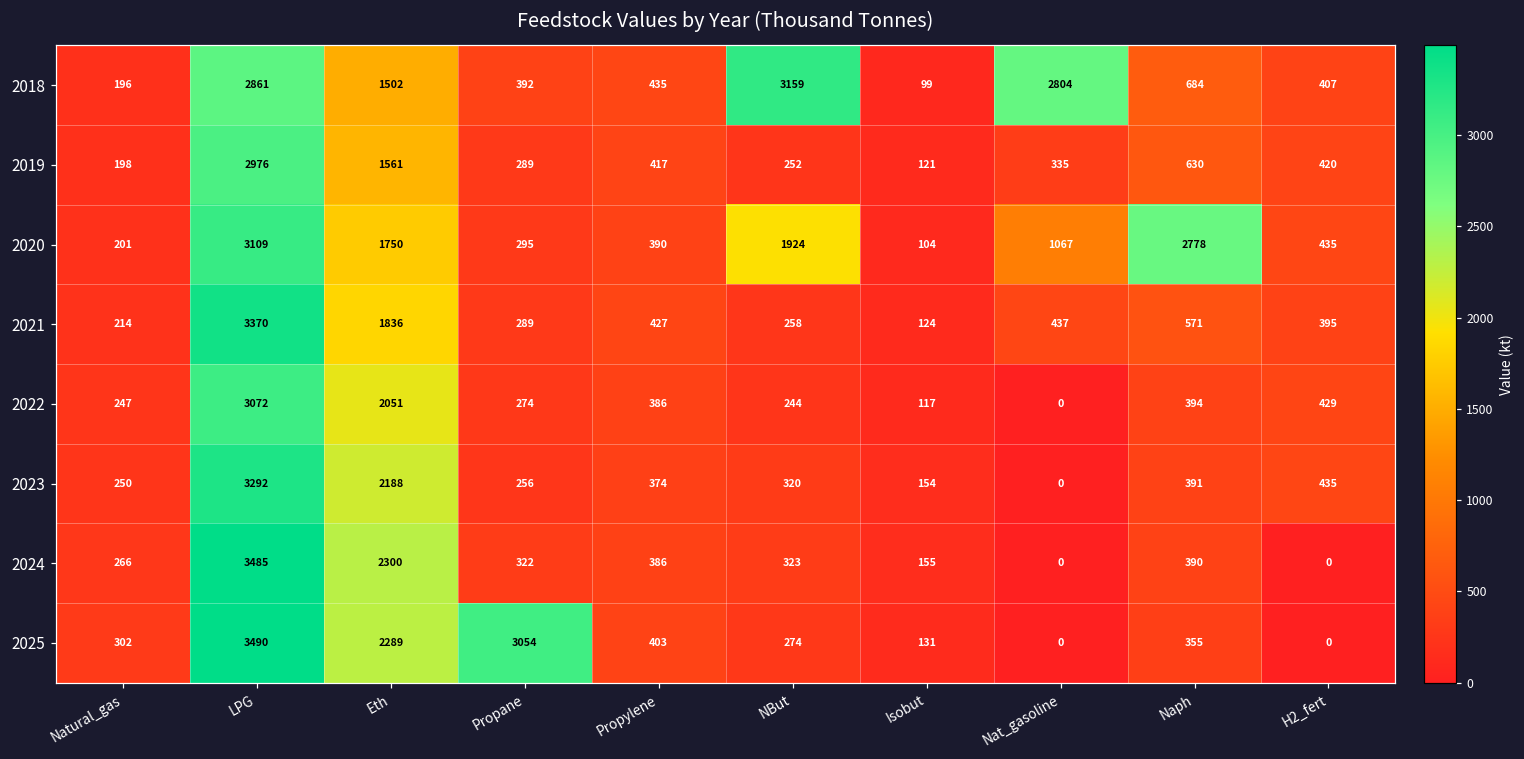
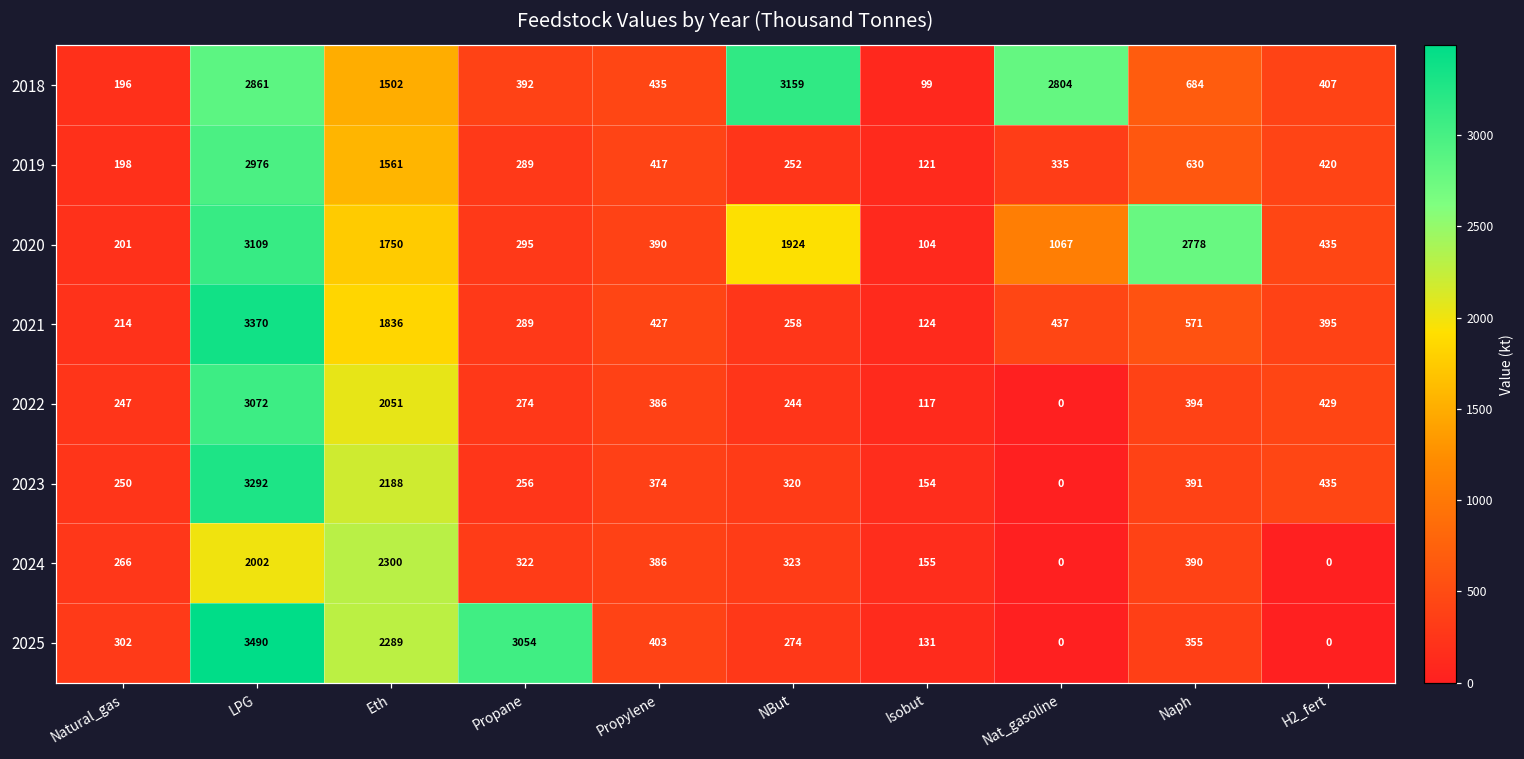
  {
    "2018": {
      "Natural_gas": 196,
      "LPG": 2861,
      "Eth": 1502,
      "Propane": 392,
      "Propylene": 435,
      "NBut": 3159,
      "Isobut": 99,
      "Nat_gasoline": 2804,
      "Naph": 684,
      "H2_fert": 407
    },
    "2019": {
      "Natural_gas": 198,
      "LPG": 2976,
      "Eth": 1561,
      "Propane": 289,
      "Propylene": 417,
      "NBut": 252,
      "Isobut": 121,
      "Nat_gasoline": 335,
      "Naph": 630,
      "H2_fert": 420
    },
    "2020": {
      "Natural_gas": 201,
      "LPG": 3109,
      "Eth": 1750,
      "Propane": 295,
      "Propylene": 390,
      "NBut": 1924,
      "Isobut": 104,
      "Nat_gasoline": 1067,
      "Naph": 2778,
      "H2_fert": 435
    },
    "2021": {
      "Natural_gas": 214,
      "LPG": 3370,
      "Eth": 1836,
      "Propane": 289,
      "Propylene": 427,
      "NBut": 258,
      "Isobut": 124,
      "Nat_gasoline": 437,
      "Naph": 571,
      "H2_fert": 395
    },
    "2022": {
      "Natural_gas": 247,
      "LPG": 3072,
      "Eth": 2051,
      "Propane": 274,
      "Propylene": 386,
      "NBut": 244,
      "Isobut": 117,
      "Nat_gasoline": 0,
      "Naph": 394,
      "H2_fert": 429
    },
    "2023": {
      "Natural_gas": 250,
      "LPG": 3292,
      "Eth": 2188,
      "Propane": 256,
      "Propylene": 374,
      "NBut": 320,
      "Isobut": 154,
      "Nat_gasoline": 0,
      "Naph": 391,
      "H2_fert": 435
    },
    "2024": {
      "Natural_gas": 266,
-     "LPG": 3485,
+     "LPG": 2002,
      "Eth": 2300,
      "Propane": 322,
      "Propylene": 386,
      "NBut": 323,
      "Isobut": 155,
      "Nat_gasoline": 0,
      "Naph": 390,
      "H2_fert": 0
    },
    "2025": {
      "Natural_gas": 302,
      "LPG": 3490,
      "Eth": 2289,
      "Propane": 3054,
      "Propylene": 403,
      "NBut": 274,
      "Isobut": 131,
      "Nat_gasoline": 0,
      "Naph": 355,
      "H2_fert": 0
    }
  }
